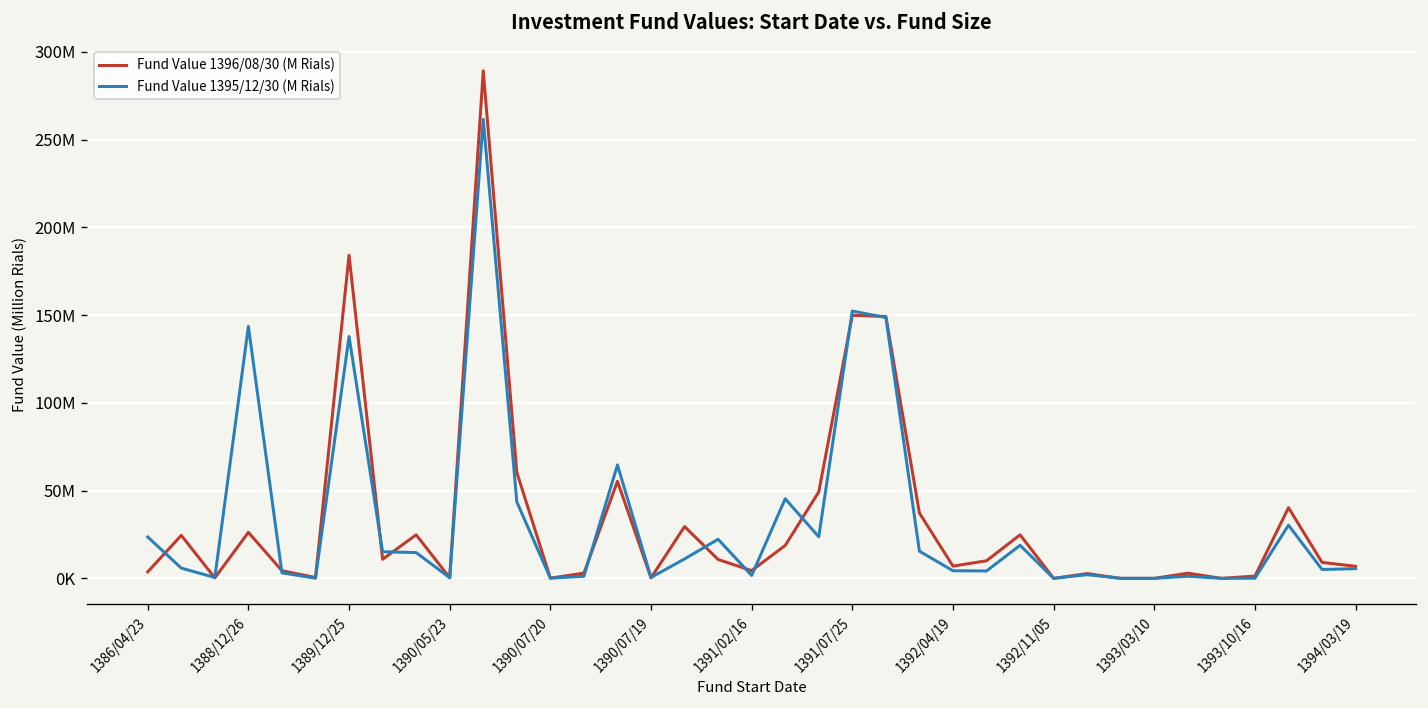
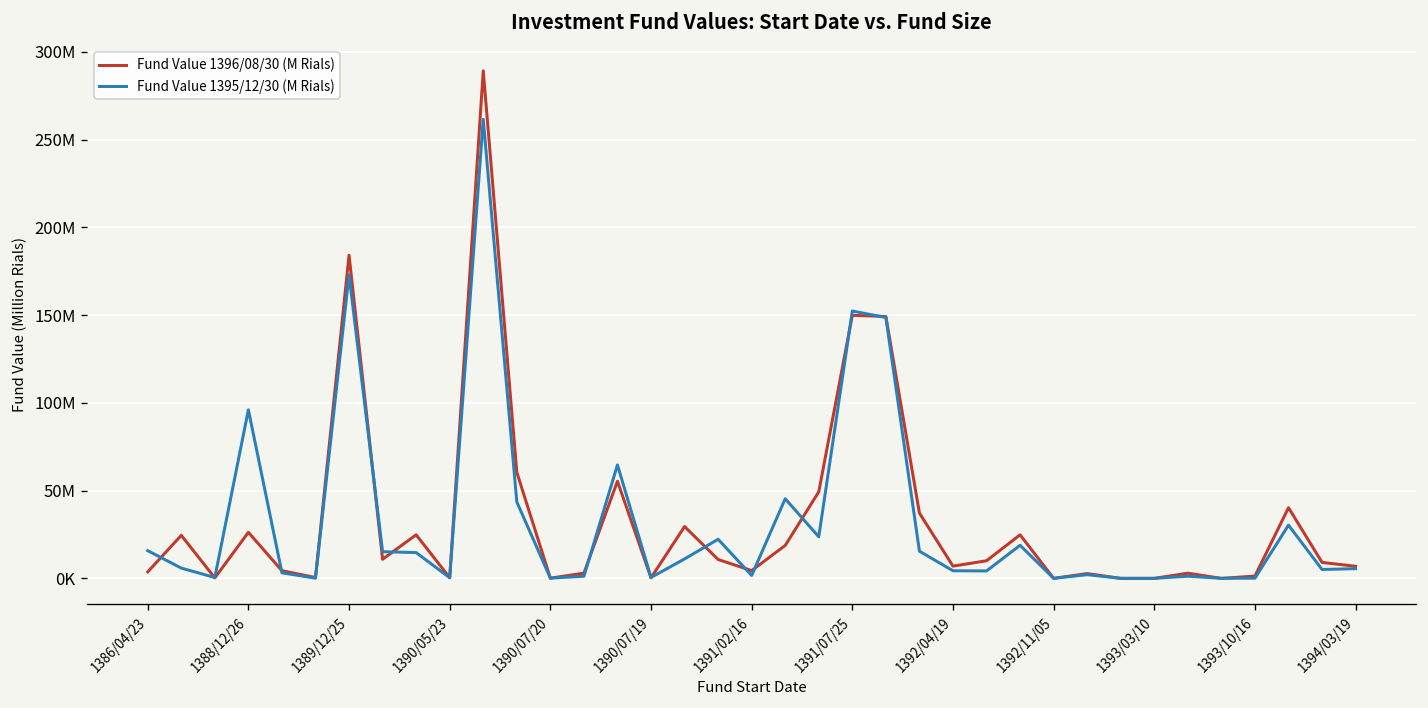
  {
    "Fund Value 1396/08/30 (M Rials)": {
      "1386/04/23": 4000000,
      "1388/12/26": 26000000,
      "1389/12/25": 184000000,
      "1391/02/16": 4000000,
      "1391/07/25": 150000000,
      "1392/04/19": 7000000
    },
    "Fund Value 1395/12/30 (M Rials)": {
-     "1386/04/23": 24000000,
-     "1388/12/26": 144000000,
-     "1389/12/25": 138000000,
+     "1386/04/23": 16000000,
+     "1388/12/26": 96000000,
+     "1389/12/25": 173000000,
      "1391/02/16": 2000000,
      "1391/07/25": 152000000,
      "1392/04/19": 4000000
    }
  }
